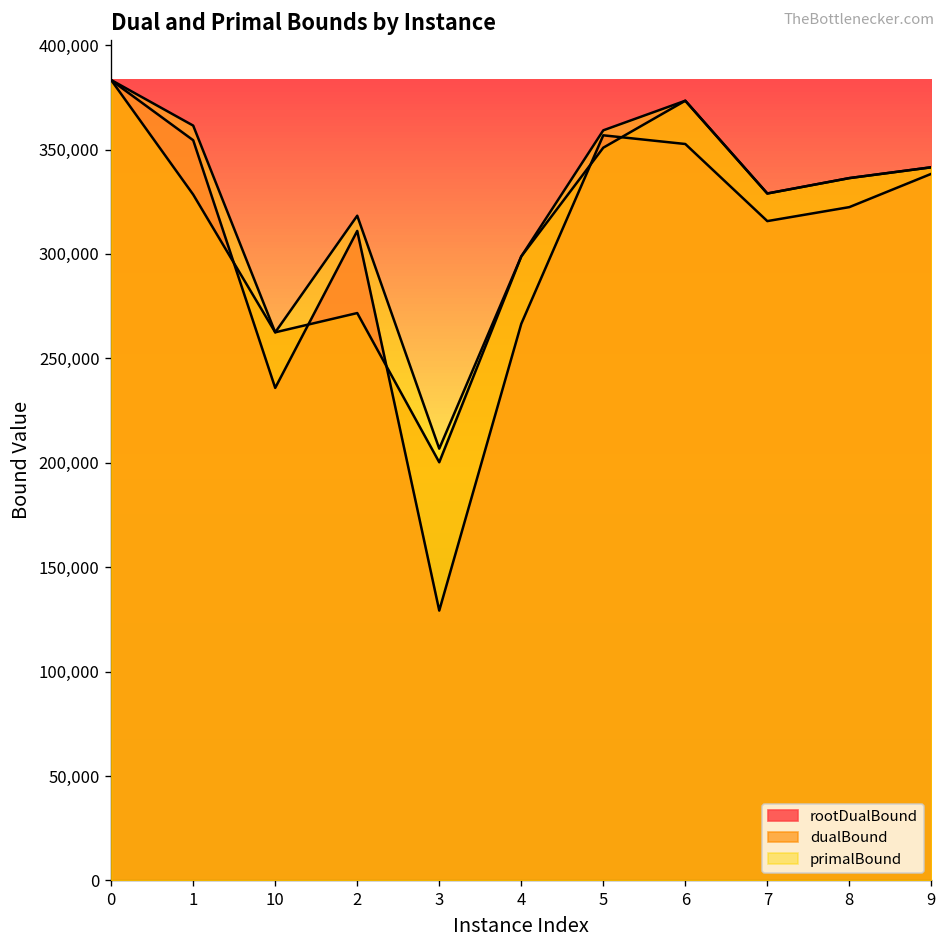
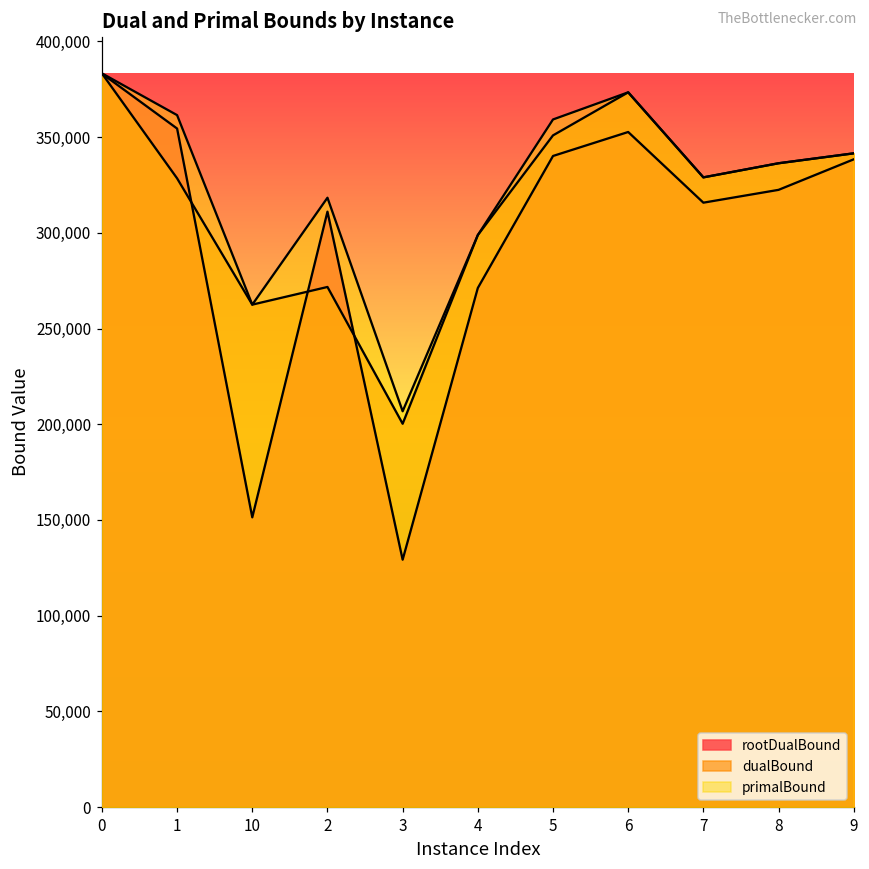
  {
    "rootDualBound": {
      "1": "354,000",
-     "10": "236,000",
+     "10": "151,000",
      "2": "311,000",
      "3": "129,000",
-     "4": "267,000",
-     "5": "357,000",
+     "4": "271,000",
+     "5": "340,000",
      "6": "353,000",
      "7": "316,000",
      "8": "322,000",
      "9": "338,000"
    },
    "dualBound": {
      "1": "328,000",
      "2": "272,000",
      "3": "200,000",
      "5": "351,000"
    },
    "primalBound": {
      "1": "361,000",
      "2": "318,000",
      "3": "207,000",
      "5": "359,000"
    }
  }
